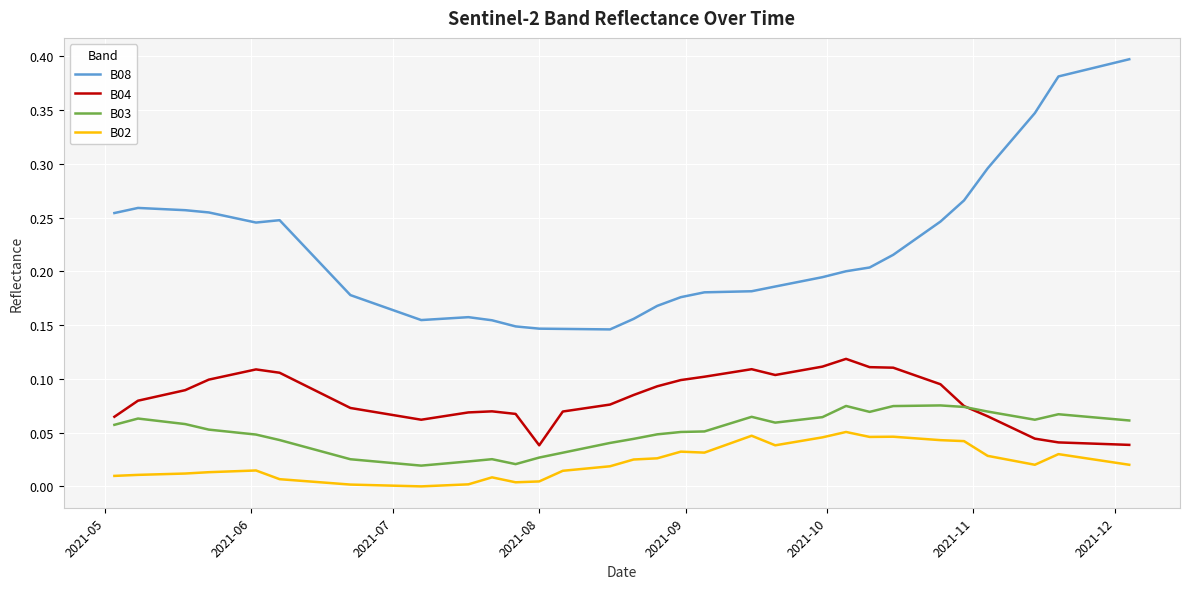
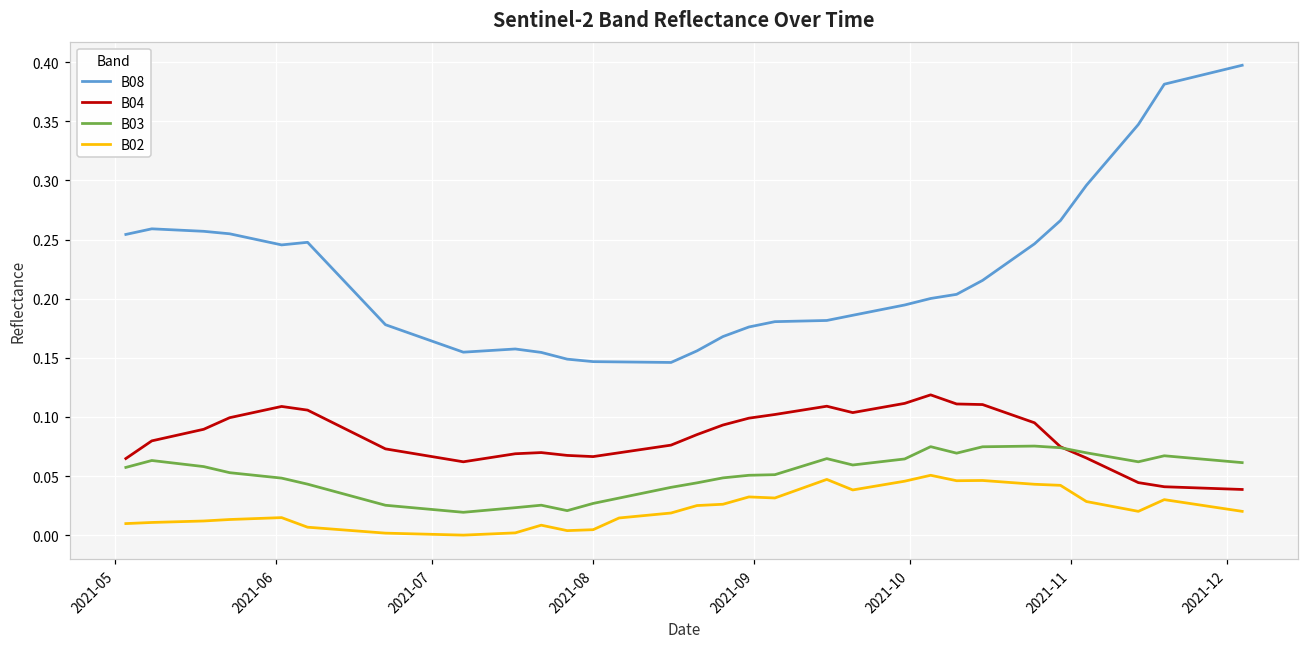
  {
    "B08": {
      "2021-08": 0.147
    },
    "B04": {
-     "2021-08": 0.038
+     "2021-08": 0.067
    },
    "B03": {
      "2021-08": 0.027
    },
    "B02": {
      "2021-08": 0.005
    }
  }
